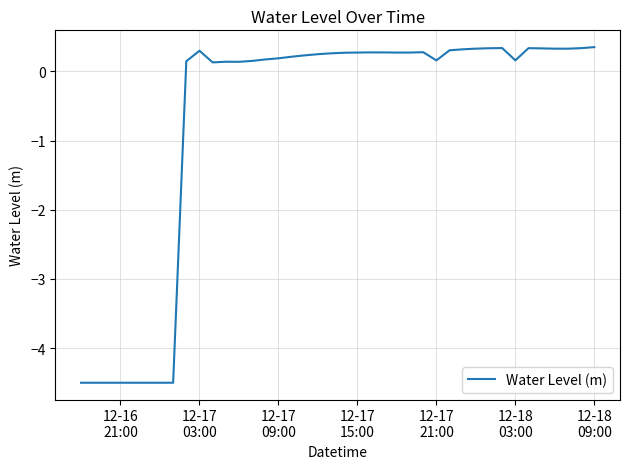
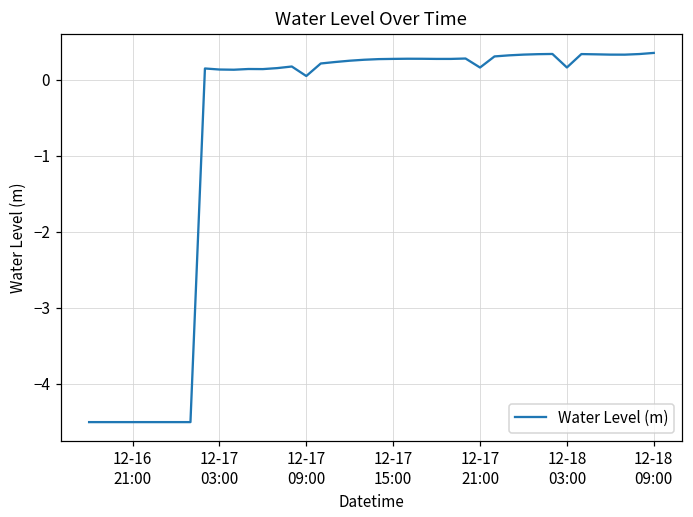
  {
    "12-16 21:00": -4.5,
-   "12-17 03:00": 0.3,
-   "12-17 09:00": 0.2,
+   "12-17 03:00": 0.1,
+   "12-17 09:00": 0.0,
    "12-17 15:00": 0.3,
    "12-17 21:00": 0.2,
    "12-18 03:00": 0.2,
    "12-18 09:00": 0.4
  }
